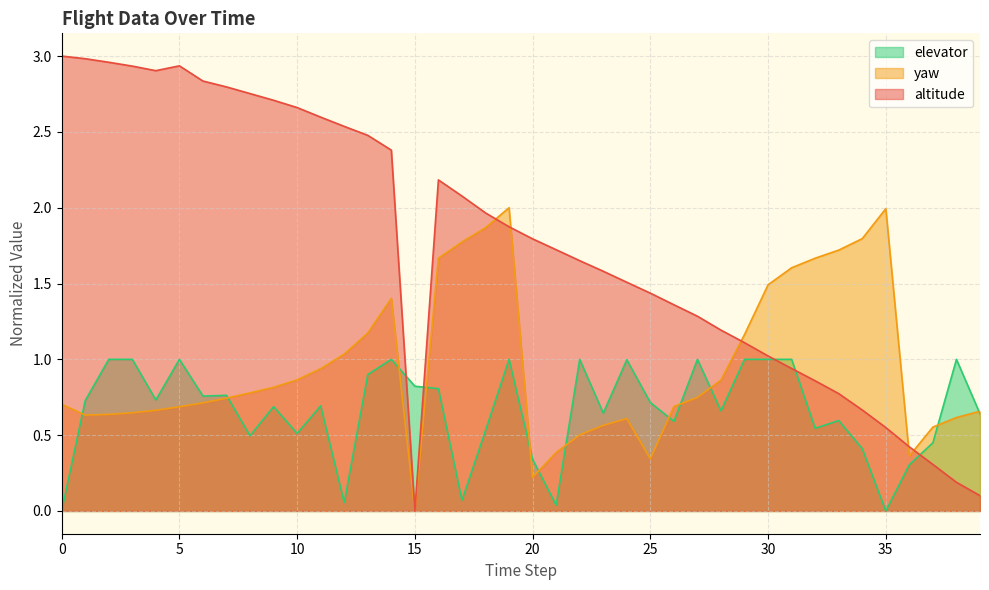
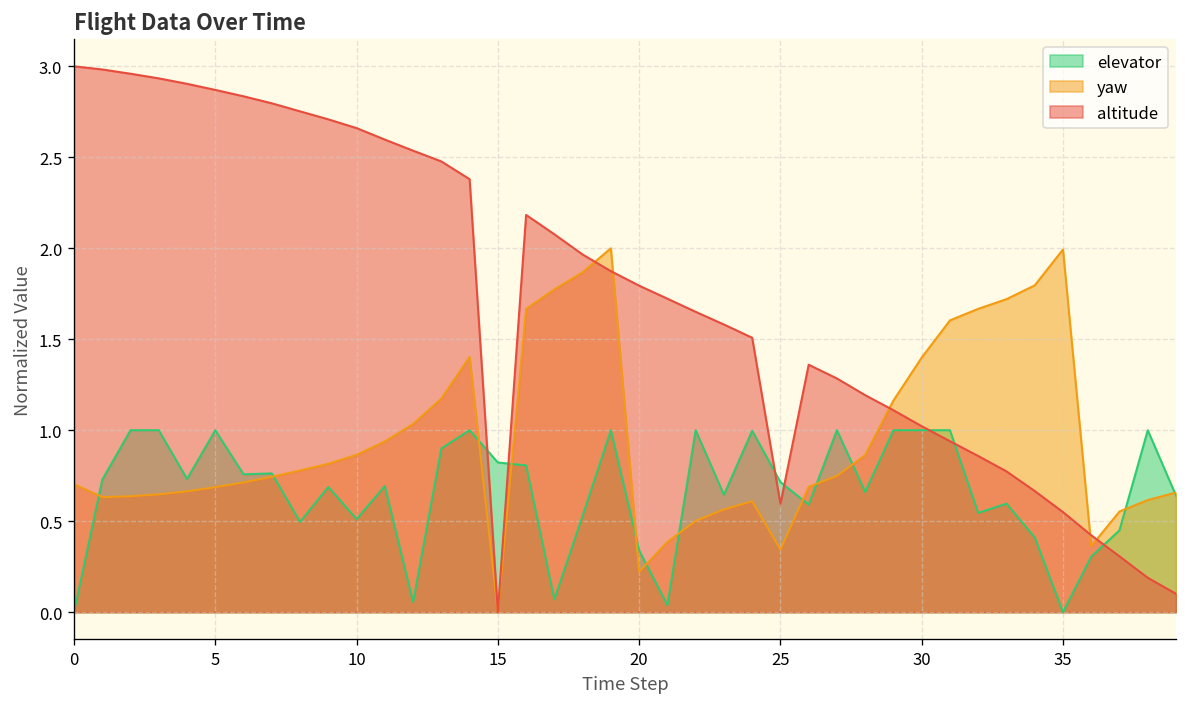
  {
    "elevator": {
      "0": 0.00,
      "5": 1.00,
      "10": 0.51,
      "15": 0.82,
      "20": 0.34,
      "25": 0.72,
      "30": 1.00,
      "35": 0.00
    },
    "yaw": {
      "0": 0.70,
      "5": 0.69,
      "10": 0.87,
      "20": 0.22,
      "25": 0.34,
-     "30": 1.49,
+     "30": 1.40,
      "35": 1.99
    },
    "altitude": {
      "0": 3.00,
-     "5": 2.94,
+     "5": 2.87,
      "10": 2.66,
      "20": 1.79,
-     "25": 1.44,
+     "25": 0.60,
      "30": 1.02,
      "35": 0.55
    }
  }
